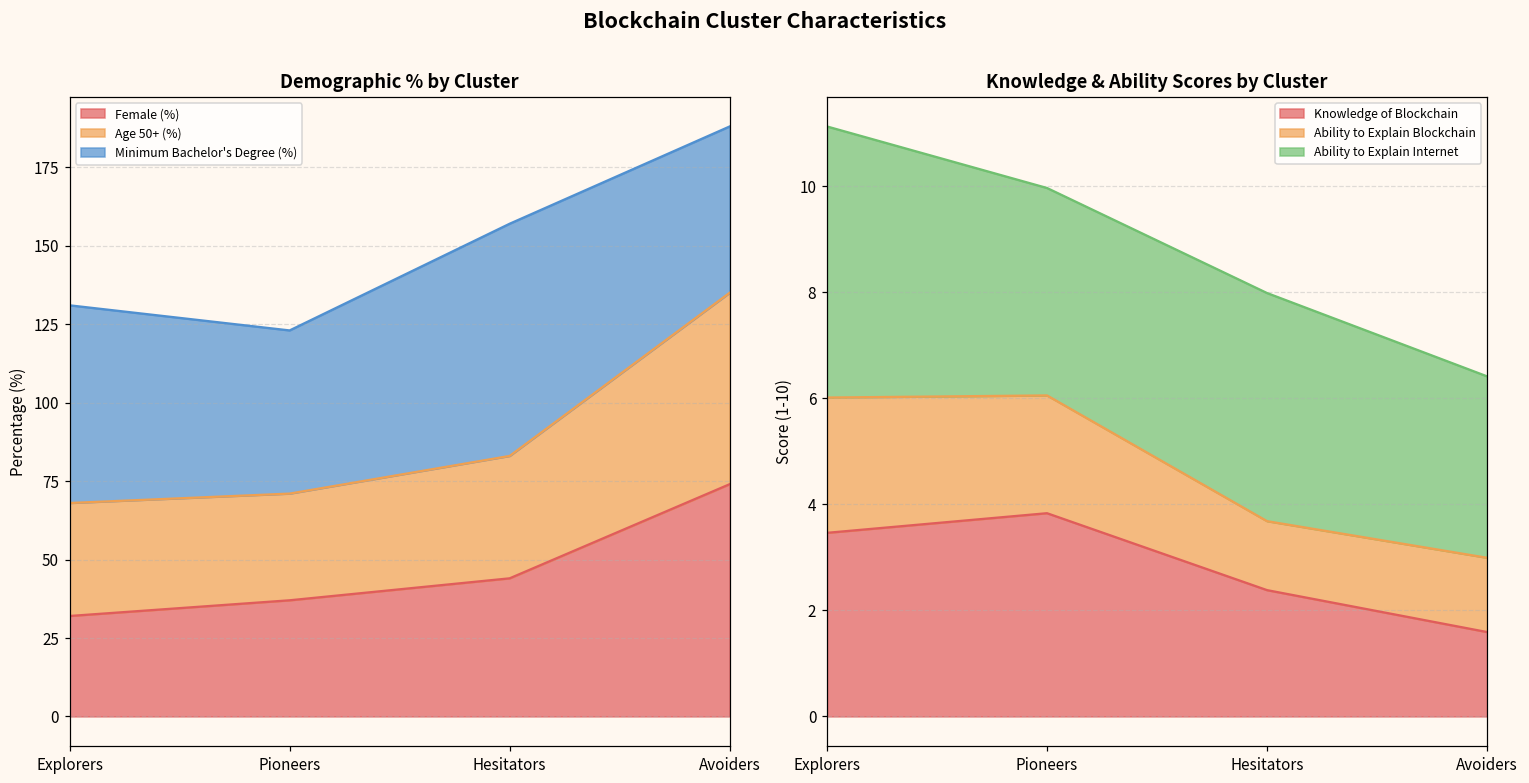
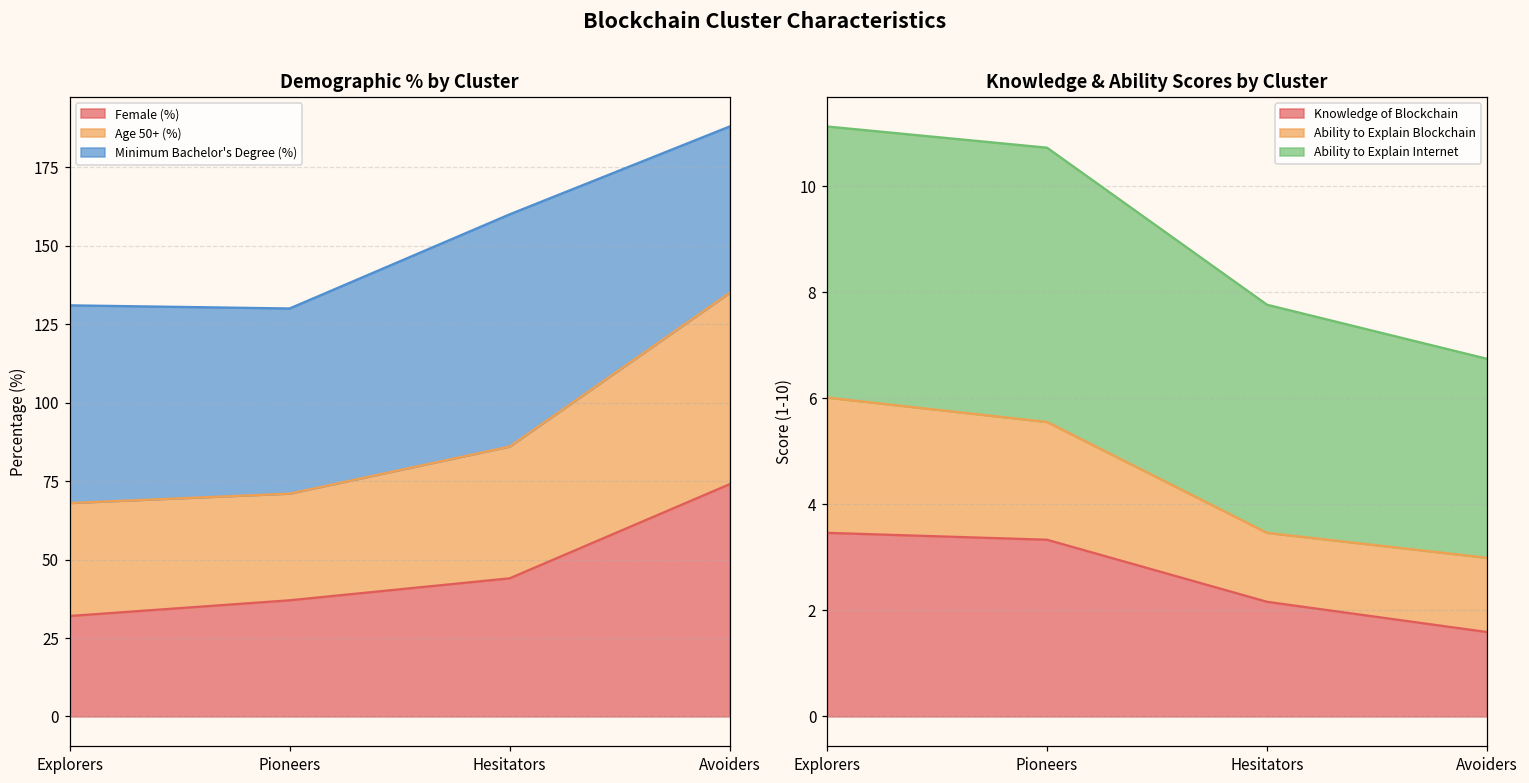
  {
    "Demographic % by Cluster": {
      "Female (%)": {
        "Explorers": 32,
        "Pioneers": 37,
        "Hesitators": 44,
        "Avoiders": 74
      },
      "Age 50+ (%)": {
        "Explorers": 36,
        "Pioneers": 34,
-       "Hesitators": 39,
+       "Hesitators": 42,
        "Avoiders": 61
      },
      "Minimum Bachelor's Degree (%)": {
        "Explorers": 63,
-       "Pioneers": 52,
+       "Pioneers": 59,
        "Hesitators": 74,
        "Avoiders": 53
      }
    },
    "Knowledge & Ability Scores by Cluster": {
      "Knowledge of Blockchain": {
        "Explorers": 3.5,
-       "Pioneers": 3.8,
-       "Hesitators": 2.4,
+       "Pioneers": 3.3,
+       "Hesitators": 2.2,
        "Avoiders": 1.6
      },
      "Ability to Explain Blockchain": {
        "Explorers": 2.6,
        "Pioneers": 2.2,
        "Hesitators": 1.3,
        "Avoiders": 1.4
      },
      "Ability to Explain Internet": {
        "Explorers": 5.1,
-       "Pioneers": 3.9,
+       "Pioneers": 5.2,
        "Hesitators": 4.3,
-       "Avoiders": 3.4
+       "Avoiders": 3.8
      }
    }
  }
